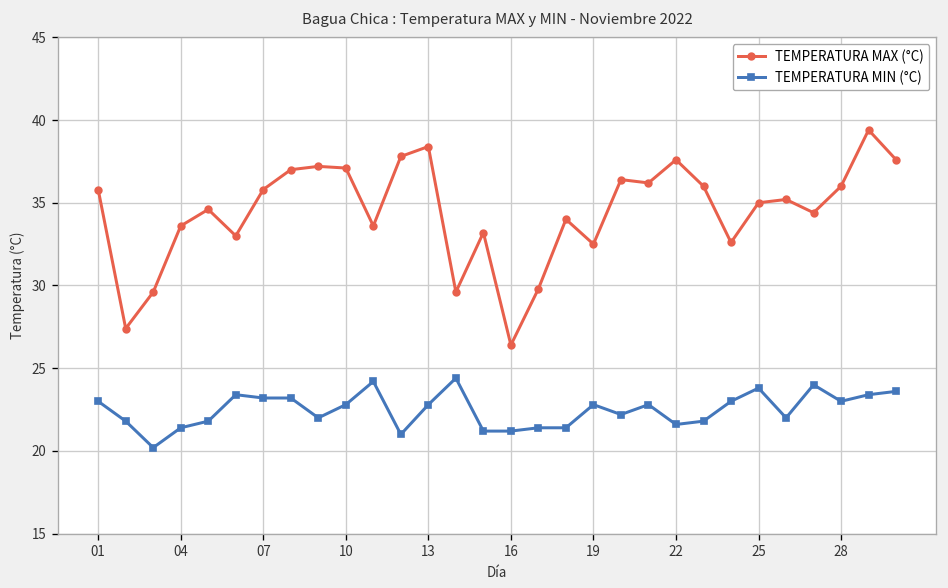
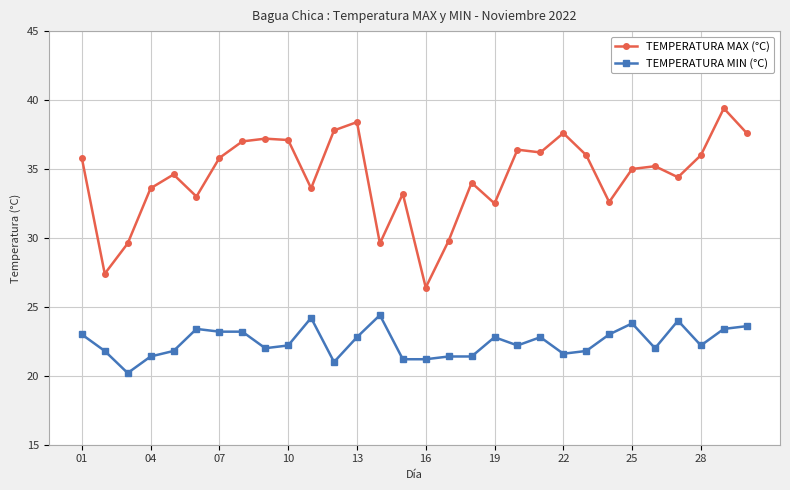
  {
    "TEMPERATURA MAX (°C)": {
      "01": 35.8,
      "04": 33.6,
      "07": 35.8,
      "10": 37.1,
      "13": 38.4,
      "16": 26.4,
      "19": 32.5,
      "22": 37.6,
      "25": 35.0,
      "28": 36.0
    },
    "TEMPERATURA MIN (°C)": {
      "01": 23.0,
      "04": 21.4,
      "07": 23.2,
-     "10": 22.8,
+     "10": 22.2,
      "13": 22.8,
      "16": 21.2,
      "19": 22.8,
      "22": 21.6,
      "25": 23.8,
-     "28": 23.0
+     "28": 22.2
    }
  }
